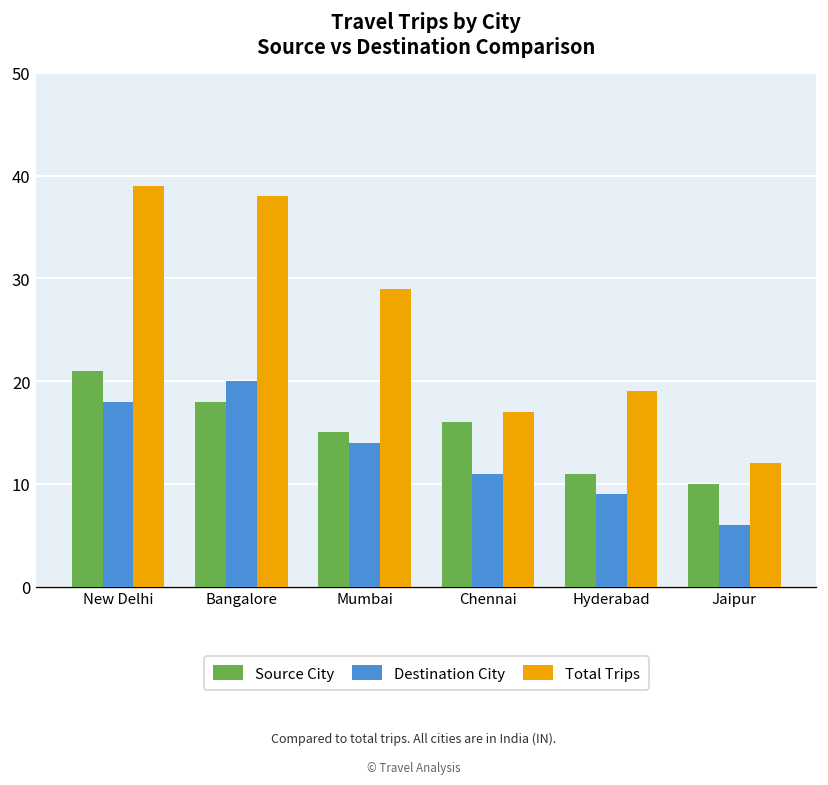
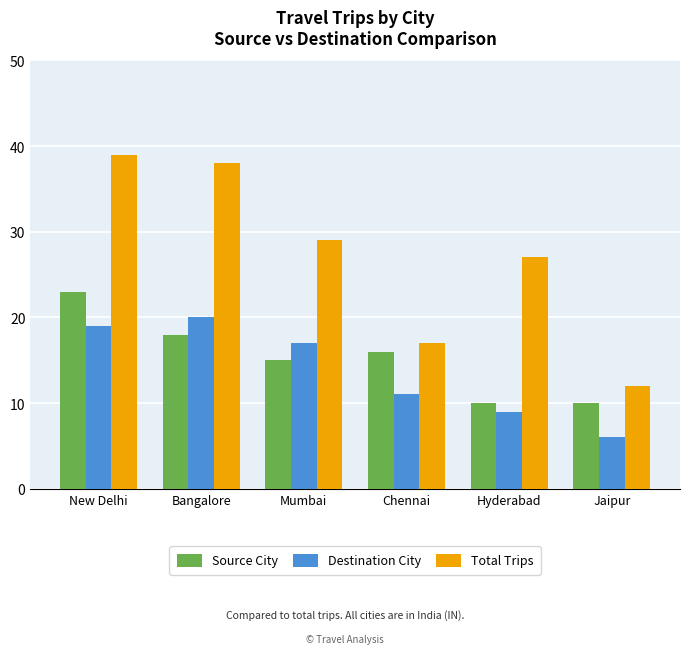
  {
    "Source City": {
-     "New Delhi": 21,
+     "New Delhi": 23,
      "Bangalore": 18,
      "Mumbai": 15,
      "Chennai": 16,
-     "Hyderabad": 11,
+     "Hyderabad": 10,
      "Jaipur": 10
    },
    "Destination City": {
-     "New Delhi": 18,
+     "New Delhi": 19,
      "Bangalore": 20,
-     "Mumbai": 14,
+     "Mumbai": 17,
      "Chennai": 11,
      "Hyderabad": 9,
      "Jaipur": 6
    },
    "Total Trips": {
      "New Delhi": 39,
      "Bangalore": 38,
      "Mumbai": 29,
      "Chennai": 17,
-     "Hyderabad": 19,
+     "Hyderabad": 27,
      "Jaipur": 12
    }
  }
